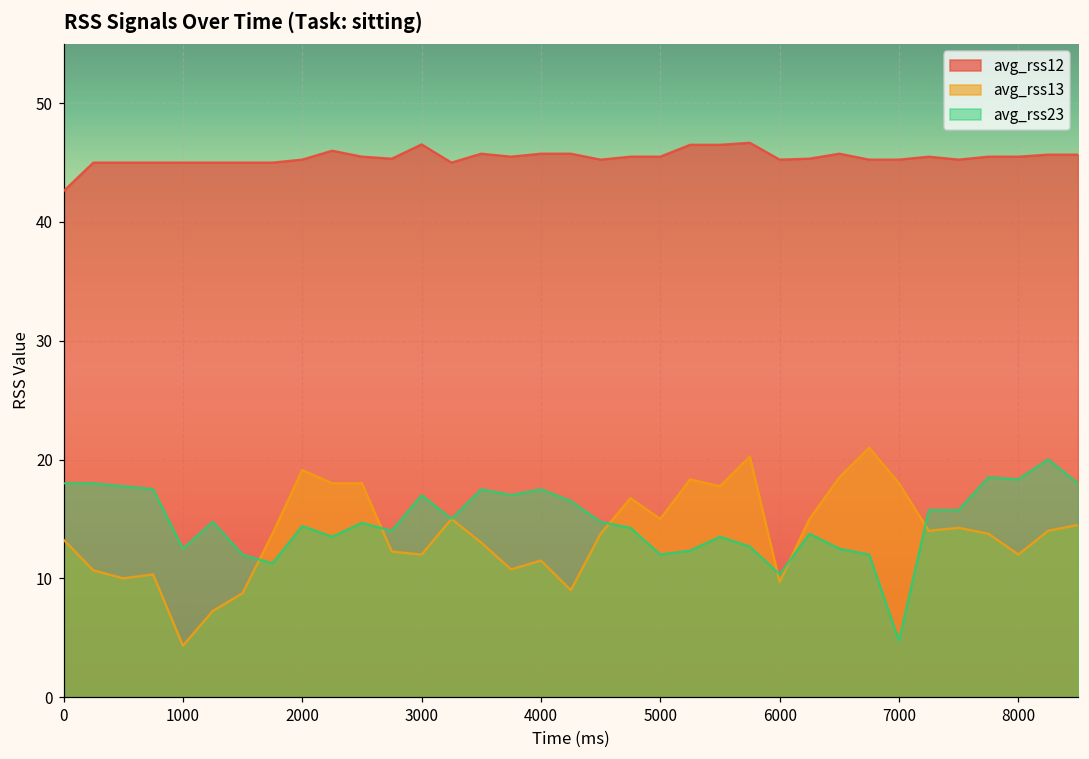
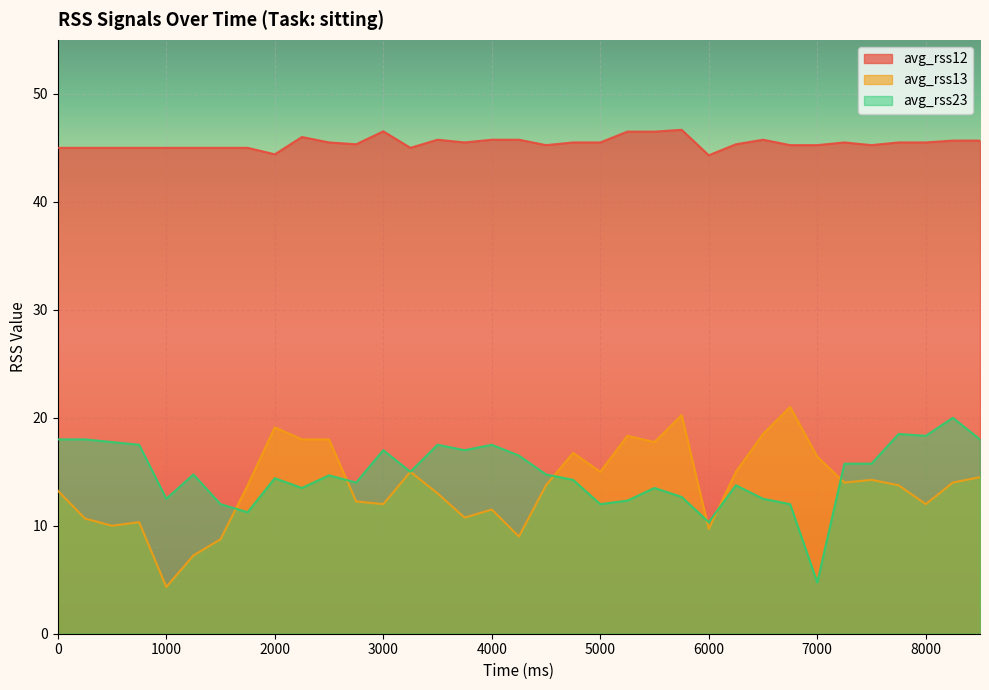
  {
    "avg_rss12": {
-     "0": 42.6,
+     "0": 45.0,
      "1000": 45.0,
-     "2000": 45.3,
+     "2000": 44.4,
      "3000": 46.5,
      "4000": 45.8,
      "5000": 45.5,
-     "6000": 45.3,
+     "6000": 44.3,
      "7000": 45.3,
      "8000": 45.5
    },
    "avg_rss13": {
      "0": 13.3,
      "1000": 4.3,
      "2000": 19.1,
      "3000": 12.0,
      "4000": 11.5,
      "5000": 15.0,
      "6000": 9.7,
-     "7000": 18.0,
+     "7000": 16.4,
      "8000": 12.0
    },
    "avg_rss23": {
      "0": 18.0,
      "1000": 12.5,
      "2000": 14.4,
      "3000": 17.0,
      "4000": 17.5,
      "5000": 12.0,
      "6000": 10.3,
      "7000": 4.8,
      "8000": 18.3
    }
  }
